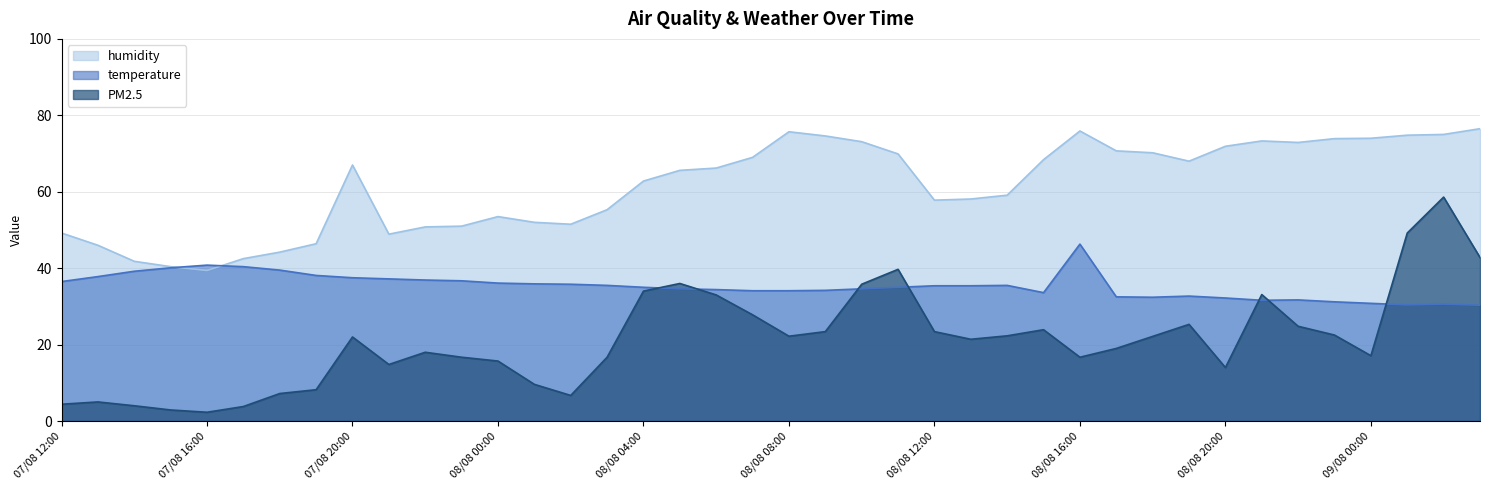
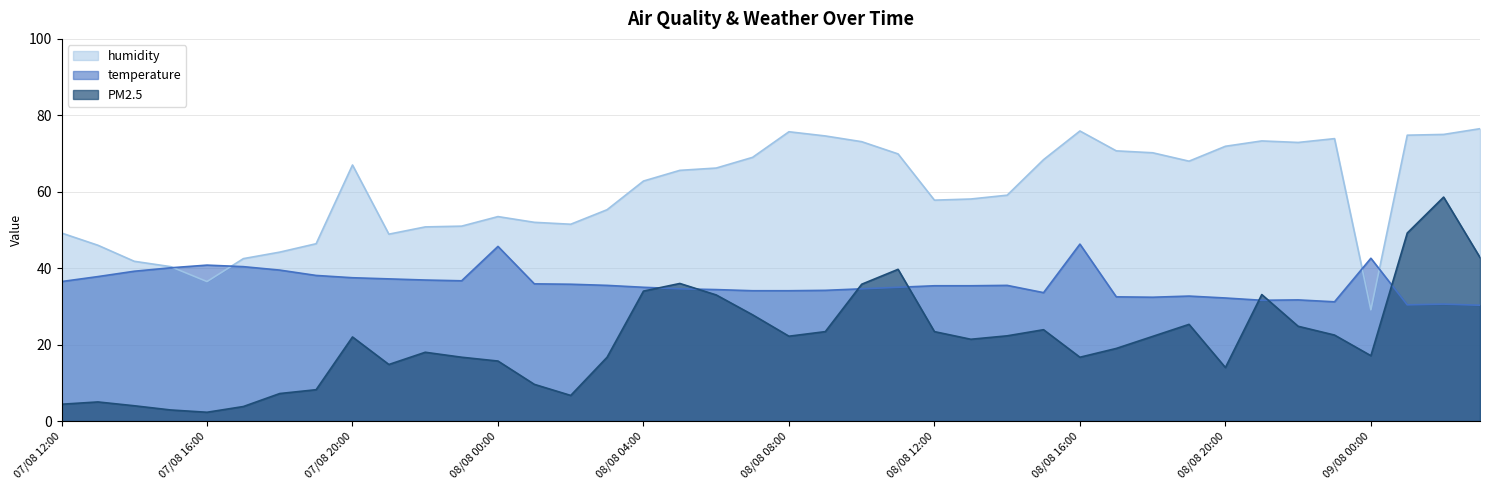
  {
    "humidity": {
      "07/08 12:00": 49,
-     "07/08 16:00": 39,
+     "07/08 16:00": 37,
      "07/08 20:00": 67,
      "08/08 00:00": 54,
      "08/08 04:00": 63,
      "08/08 08:00": 76,
      "08/08 12:00": 58,
      "08/08 16:00": 76,
      "08/08 20:00": 72,
-     "09/08 00:00": 74
+     "09/08 00:00": 29
    },
    "temperature": {
      "07/08 12:00": 37,
      "07/08 16:00": 41,
      "07/08 20:00": 38,
-     "08/08 00:00": 36,
+     "08/08 00:00": 46,
      "08/08 04:00": 35,
      "08/08 08:00": 34,
      "08/08 12:00": 35,
      "08/08 16:00": 46,
      "08/08 20:00": 32,
-     "09/08 00:00": 31
+     "09/08 00:00": 43
    },
    "PM2.5": {
      "07/08 12:00": 4,
      "07/08 16:00": 2,
      "07/08 20:00": 22,
      "08/08 00:00": 16,
      "08/08 04:00": 34,
      "08/08 08:00": 22,
      "08/08 12:00": 23,
      "08/08 16:00": 17,
      "08/08 20:00": 14,
      "09/08 00:00": 17
    }
  }
